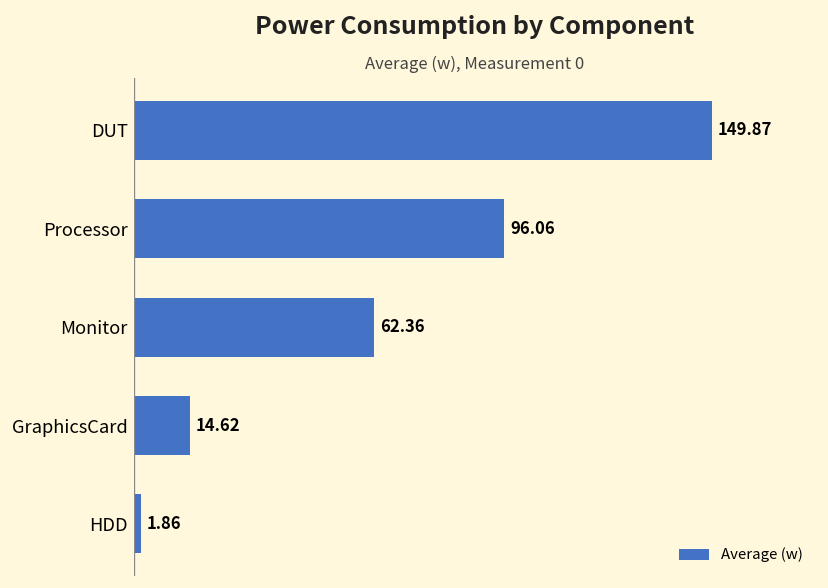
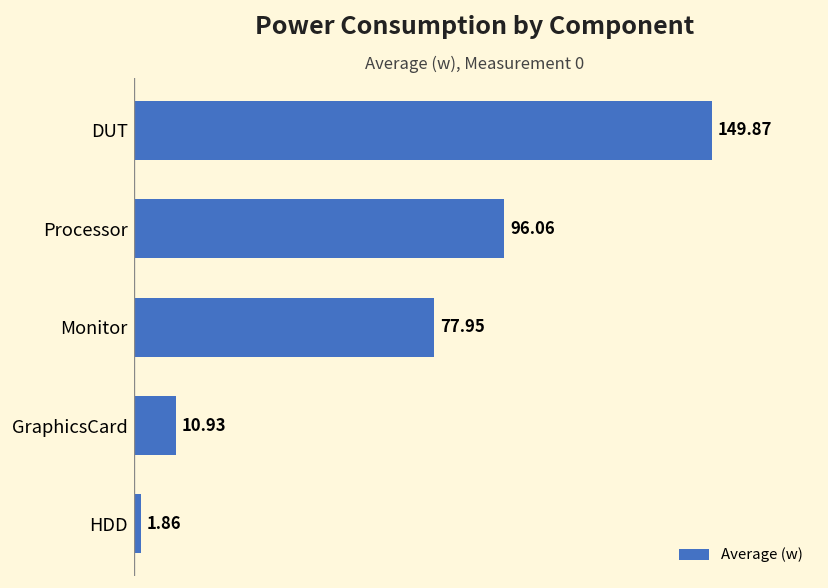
  {
    "DUT": 149.87,
    "Processor": 96.06,
-   "Monitor": 62.36,
-   "GraphicsCard": 14.62,
+   "Monitor": 77.95,
+   "GraphicsCard": 10.93,
    "HDD": 1.86
  }
